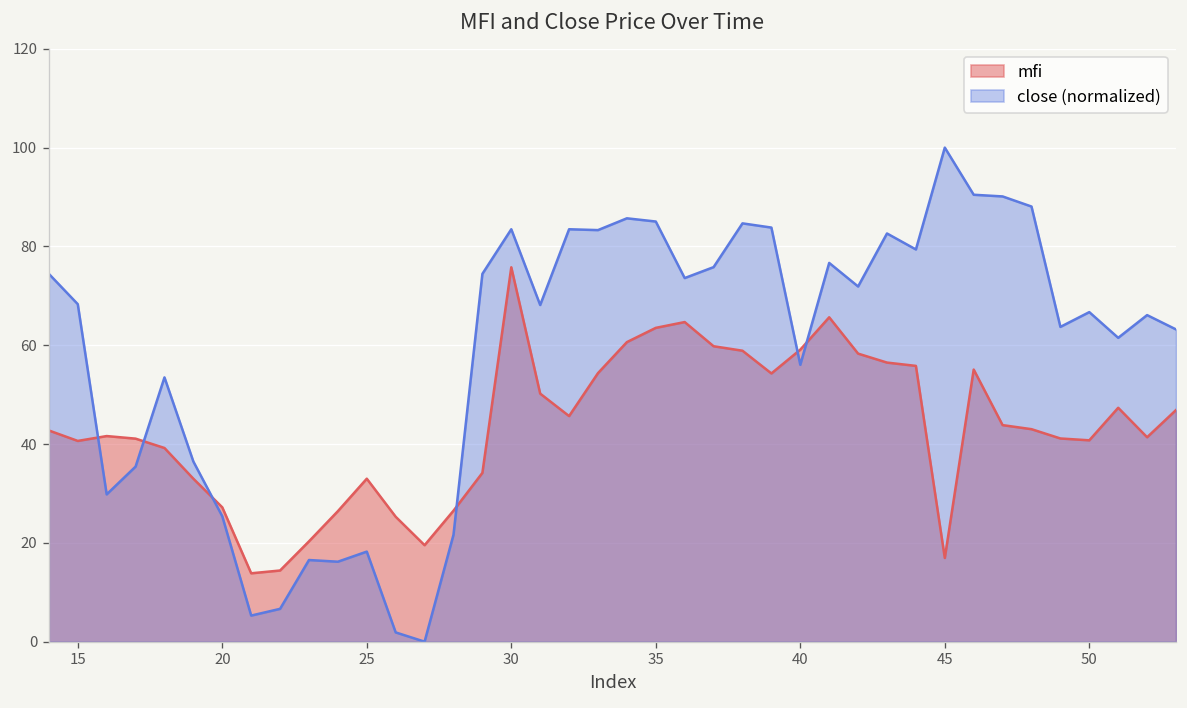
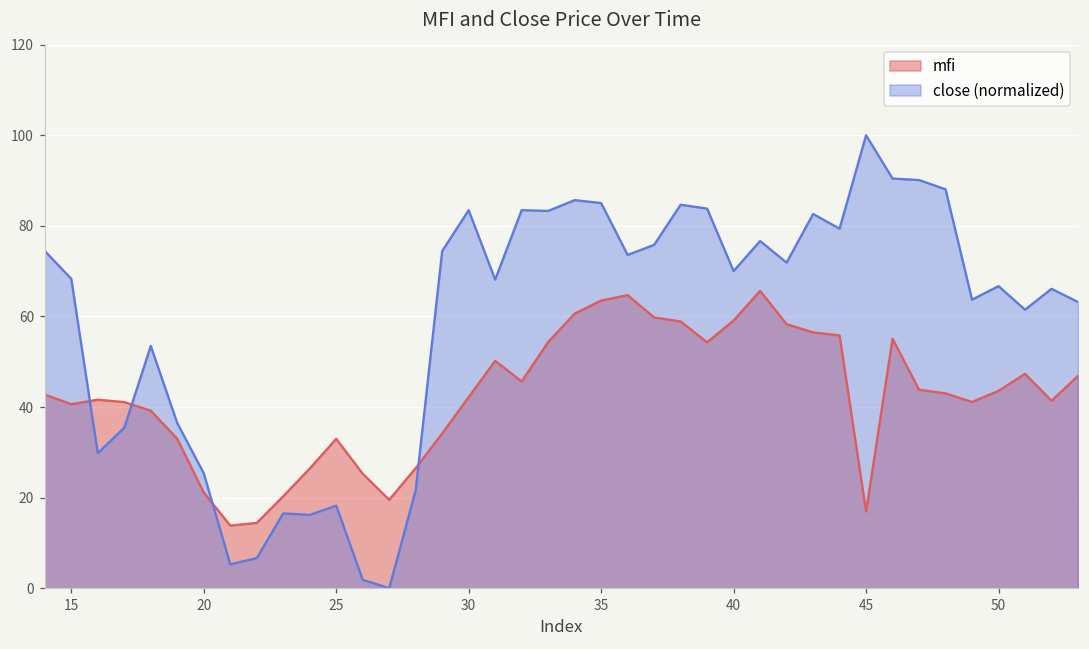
  {
    "mfi": {
      "15": 41,
-     "20": 27,
+     "20": 21,
      "25": 33,
-     "30": 76,
+     "30": 42,
      "35": 64,
      "40": 59,
      "45": 17,
-     "50": 41
+     "50": 44
    },
    "close (normalized)": {
      "15": 68,
      "20": 25,
      "25": 18,
      "30": 83,
      "35": 85,
-     "40": 56,
+     "40": 70,
      "45": 100,
      "50": 67
    }
  }
